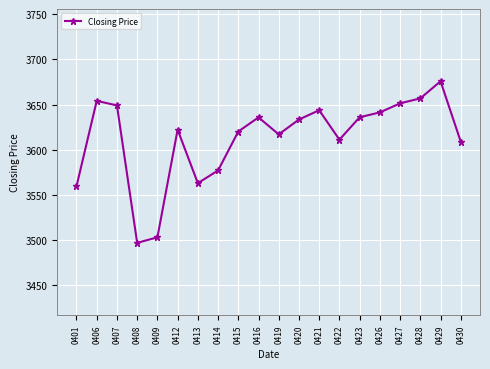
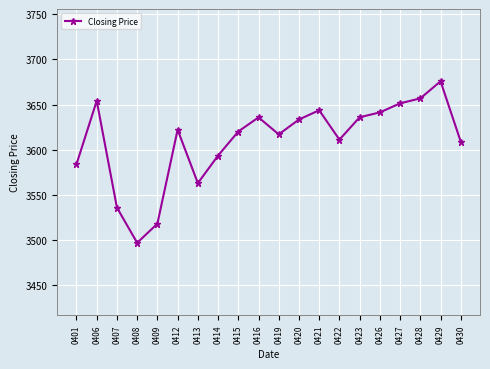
  {
-   "0401": 3560,
+   "0401": 3580,
    "0406": 3650,
-   "0407": 3650,
+   "0407": 3540,
    "0408": 3500,
-   "0409": 3500,
+   "0409": 3520,
    "0412": 3620,
    "0413": 3560,
-   "0414": 3580,
+   "0414": 3590,
    "0415": 3620,
    "0416": 3640,
    "0419": 3620,
    "0420": 3630,
    "0421": 3640,
    "0422": 3610,
    "0423": 3640,
    "0426": 3640,
    "0427": 3650,
    "0428": 3660,
    "0429": 3680,
    "0430": 3610
  }
